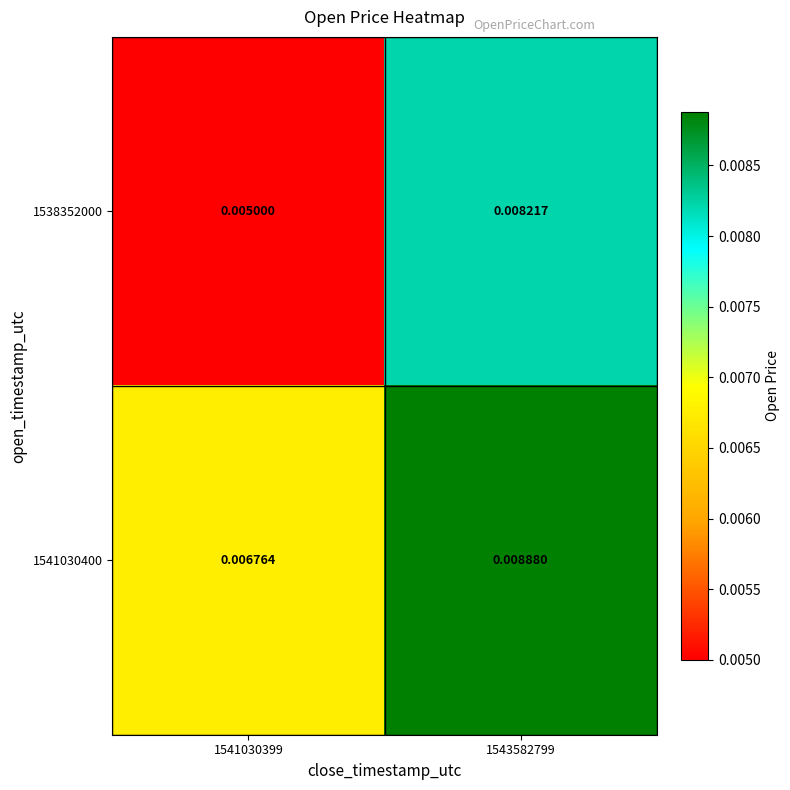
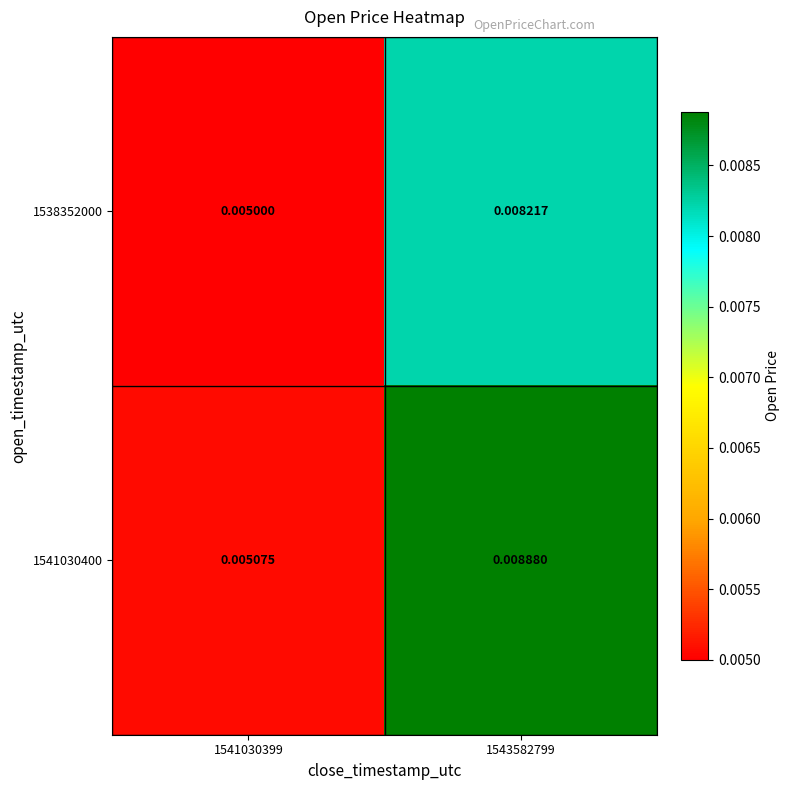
  {
    "1538352000": {
      "1541030399": 0.005000,
      "1543582799": 0.008217
    },
    "1541030400": {
-     "1541030399": 0.006764,
+     "1541030399": 0.005075,
      "1543582799": 0.008880
    }
  }
